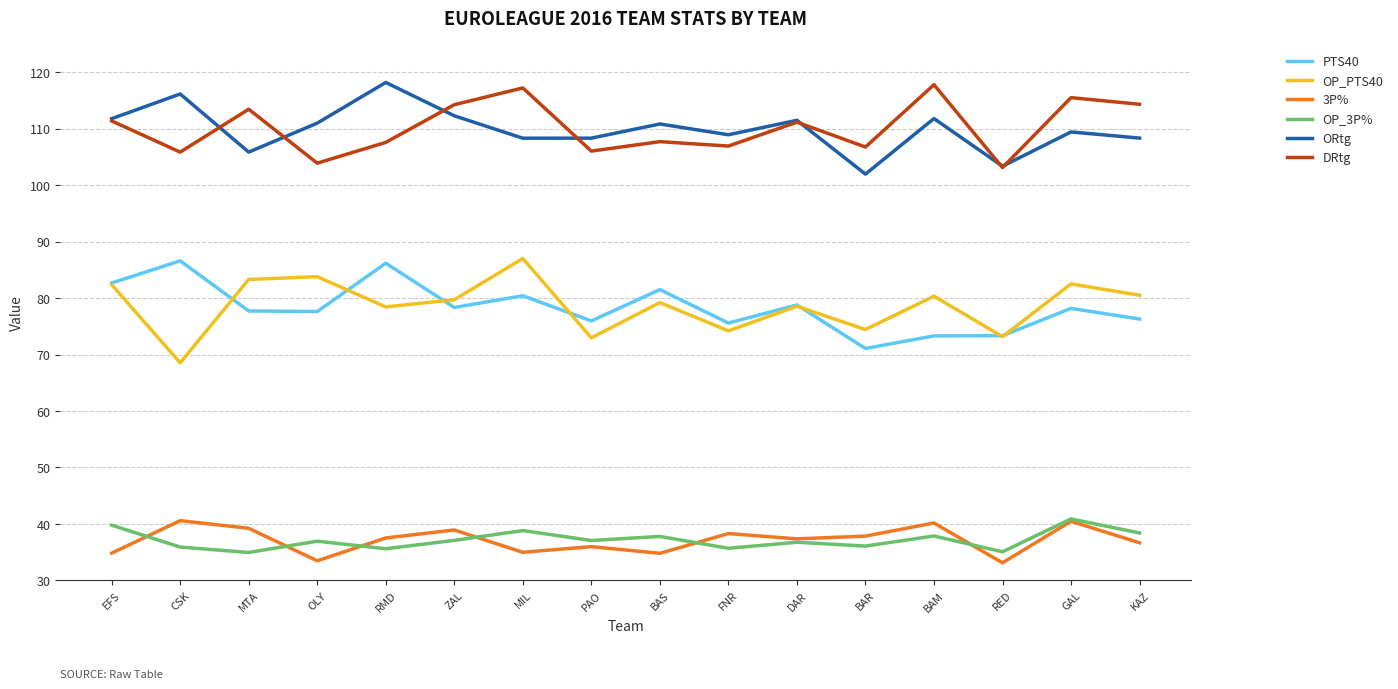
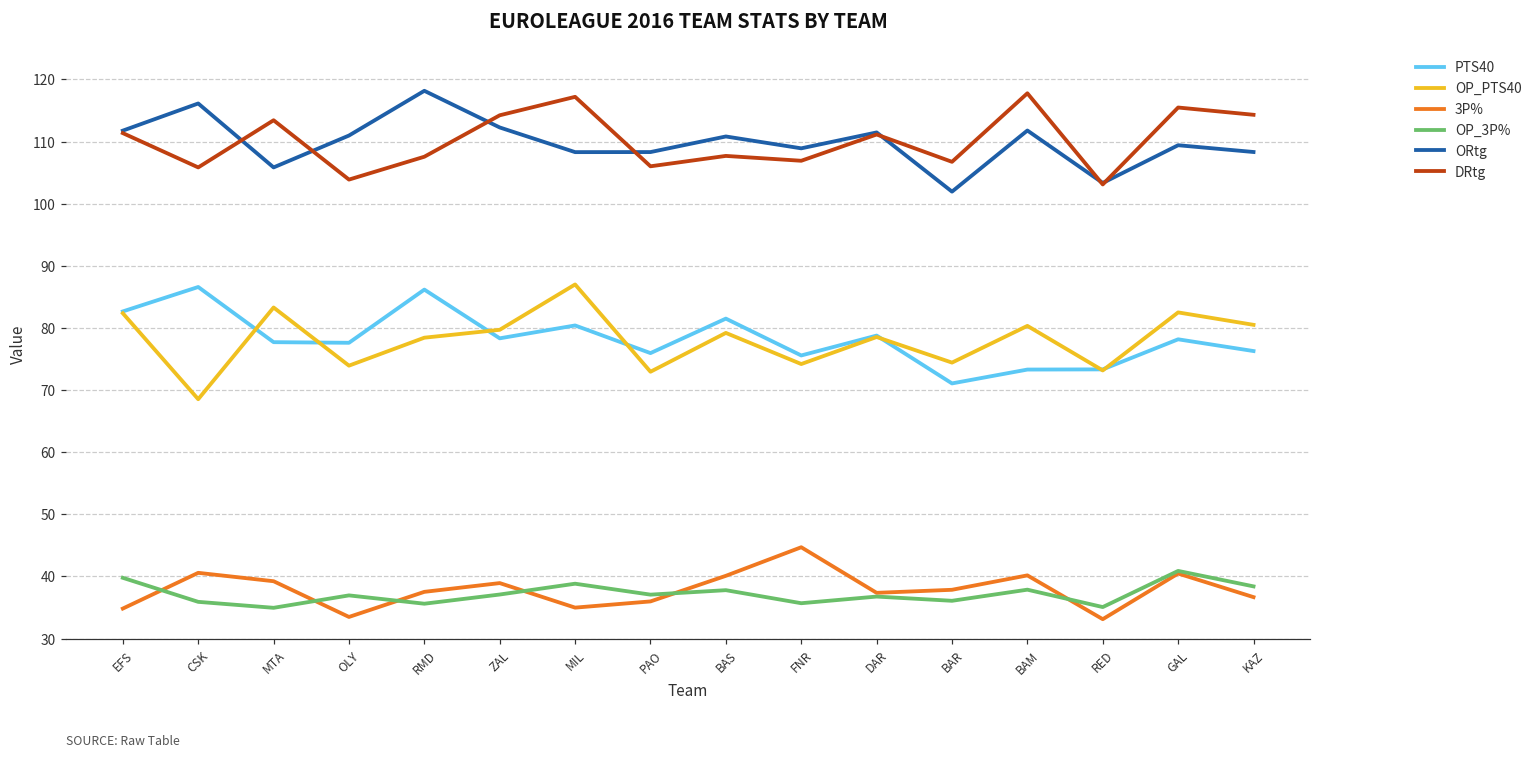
  {
    "PTS40": {
      "CSK": 87,
      "MTA": 78,
      "OLY": 78,
      "RMD": 86,
      "ZAL": 78,
      "MIL": 80,
      "PAO": 76,
      "BAS": 82,
      "FNR": 76,
      "BAR": 71,
      "BAM": 73,
      "GAL": 78,
      "KAZ": 76
    },
    "OP_PTS40": {
      "CSK": 69,
      "MTA": 83,
-     "OLY": 84,
+     "OLY": 74,
      "RMD": 78,
      "ZAL": 80,
      "MIL": 87,
      "PAO": 73,
      "BAS": 79,
      "FNR": 74,
      "BAR": 74,
      "BAM": 80,
      "GAL": 83,
      "KAZ": 81
    },
    "3P%": {
      "EFS": 35,
      "CSK": 41,
      "MTA": 39,
      "OLY": 33,
      "RMD": 38,
      "ZAL": 39,
      "MIL": 35,
      "PAO": 36,
-     "BAS": 35,
-     "FNR": 38,
+     "BAS": 40,
+     "FNR": 45,
      "DAR": 37,
      "BAR": 38,
      "BAM": 40,
      "RED": 33,
      "KAZ": 37
    },
    "OP_3P%": {
      "EFS": 40,
      "CSK": 36,
      "MTA": 35,
      "OLY": 37,
      "RMD": 36,
      "ZAL": 37,
      "MIL": 39,
      "PAO": 37,
      "BAS": 38,
      "FNR": 36,
      "DAR": 37,
      "BAR": 36,
      "BAM": 38,
      "RED": 35,
      "KAZ": 38
    },
    "ORtg": {
      "CSK": 116,
      "MTA": 106,
      "OLY": 111,
      "RMD": 118,
      "ZAL": 112,
      "MIL": 108,
      "PAO": 108,
      "BAS": 111,
      "FNR": 109,
      "BAR": 102,
      "BAM": 112,
      "GAL": 109,
      "KAZ": 108
    },
    "DRtg": {
      "CSK": 106,
      "MTA": 113,
      "OLY": 104,
      "RMD": 108,
      "ZAL": 114,
      "MIL": 117,
      "PAO": 106,
      "BAS": 108,
      "FNR": 107,
      "BAR": 107,
      "BAM": 118,
      "GAL": 115,
      "KAZ": 114
    }
  }
